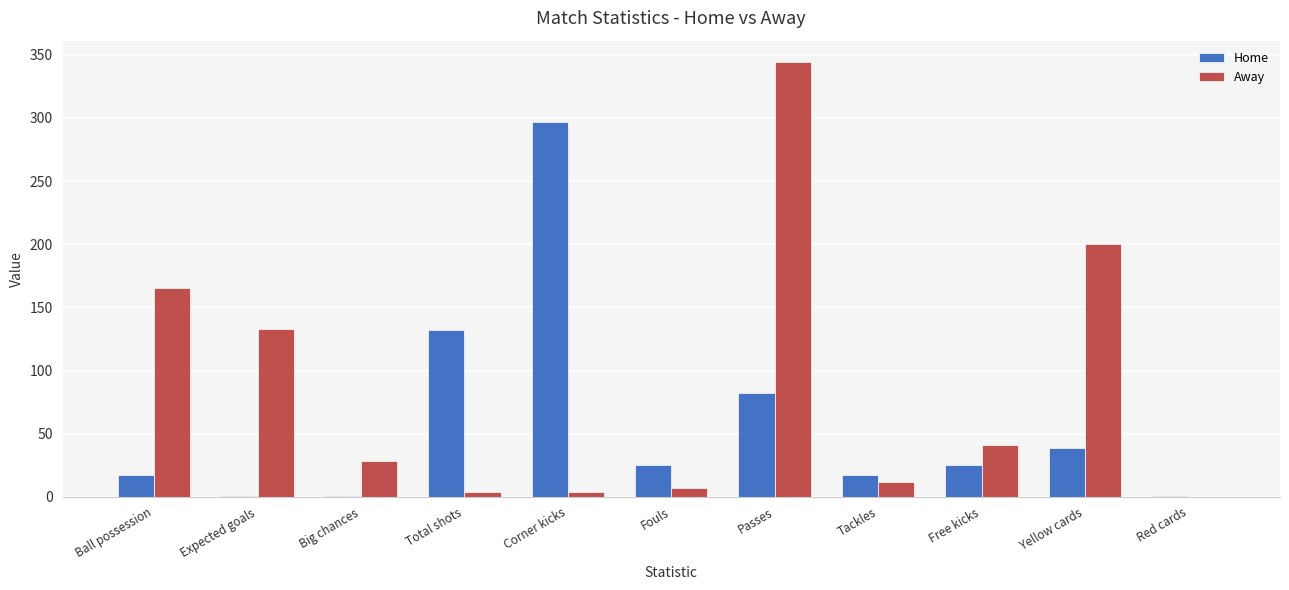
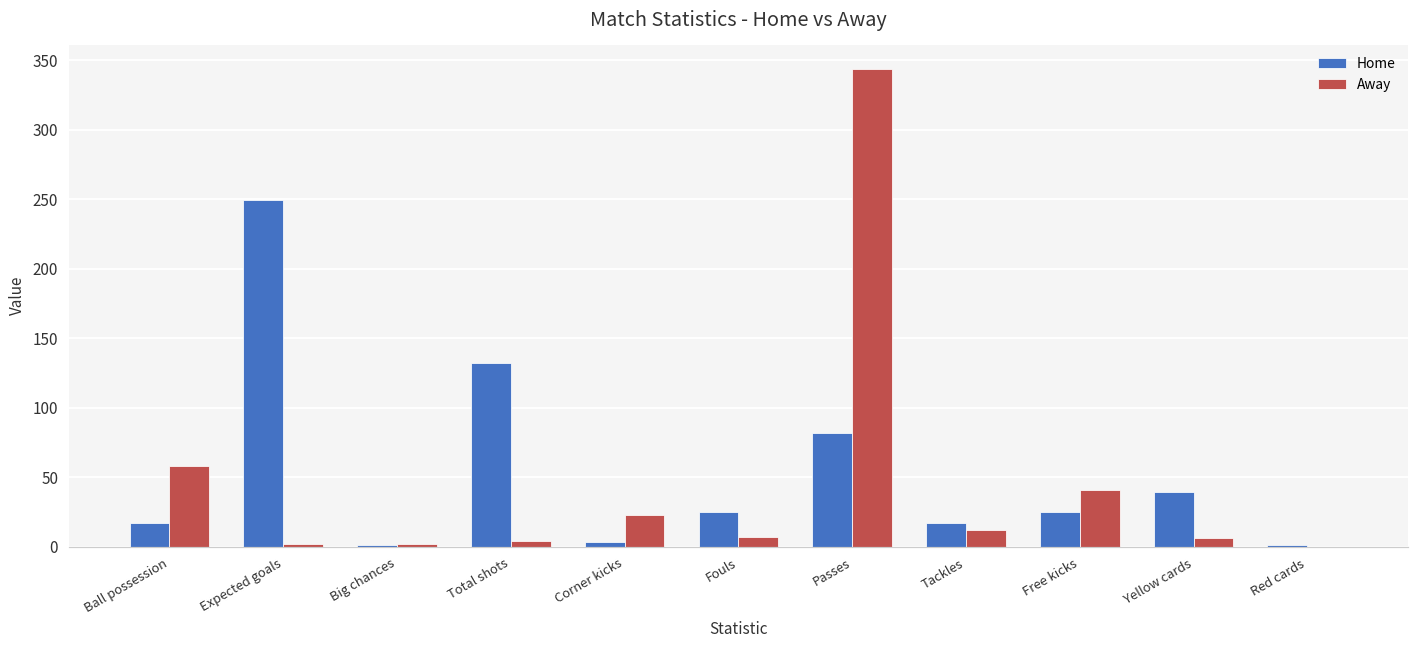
  {
    "Home": {
      "Ball possession": 17,
-     "Expected goals": 1,
+     "Expected goals": 249,
      "Total shots": 132,
-     "Corner kicks": 297,
+     "Corner kicks": 3,
      "Fouls": 25,
      "Passes": 82,
      "Tackles": 17,
      "Free kicks": 25,
      "Yellow cards": 39
    },
    "Away": {
-     "Ball possession": 165,
-     "Expected goals": 133,
-     "Big chances": 28,
+     "Ball possession": 58,
+     "Expected goals": 2,
+     "Big chances": 2,
      "Total shots": 4,
-     "Corner kicks": 4,
+     "Corner kicks": 23,
      "Fouls": 7,
      "Passes": 344,
      "Tackles": 12,
      "Free kicks": 41,
-     "Yellow cards": 200,
+     "Yellow cards": 6,
      "Red cards": 0
    }
  }
